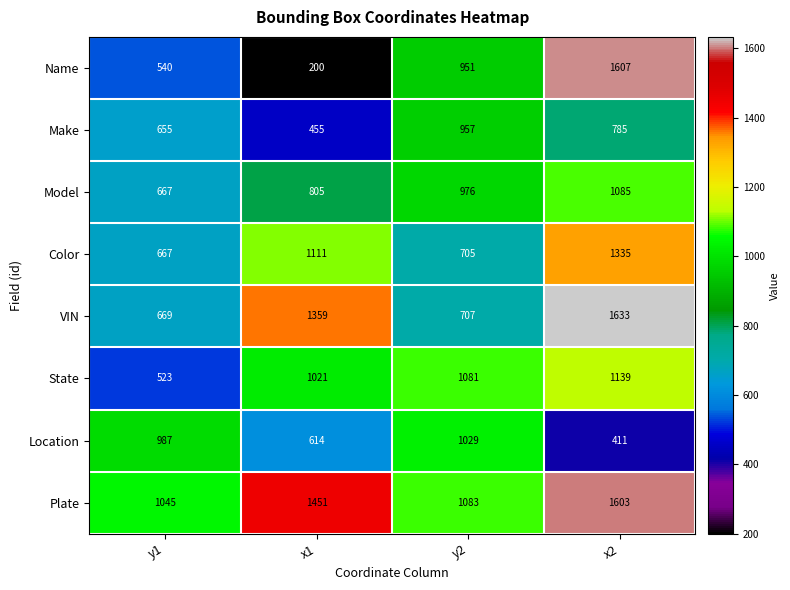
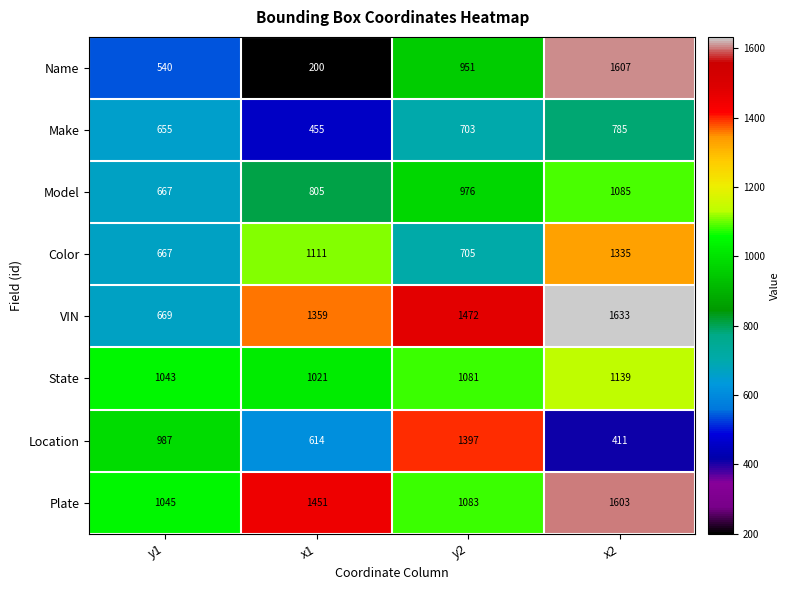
  {
    "Name": {
      "y1": 540,
      "x1": 200,
      "y2": 951,
      "x2": 1607
    },
    "Make": {
      "y1": 655,
      "x1": 455,
-     "y2": 957,
+     "y2": 703,
      "x2": 785
    },
    "Model": {
      "y1": 667,
      "x1": 805,
      "y2": 976,
      "x2": 1085
    },
    "Color": {
      "y1": 667,
      "x1": 1111,
      "y2": 705,
      "x2": 1335
    },
    "VIN": {
      "y1": 669,
      "x1": 1359,
-     "y2": 707,
+     "y2": 1472,
      "x2": 1633
    },
    "State": {
-     "y1": 523,
+     "y1": 1043,
      "x1": 1021,
      "y2": 1081,
      "x2": 1139
    },
    "Location": {
      "y1": 987,
      "x1": 614,
-     "y2": 1029,
+     "y2": 1397,
      "x2": 411
    },
    "Plate": {
      "y1": 1045,
      "x1": 1451,
      "y2": 1083,
      "x2": 1603
    }
  }
